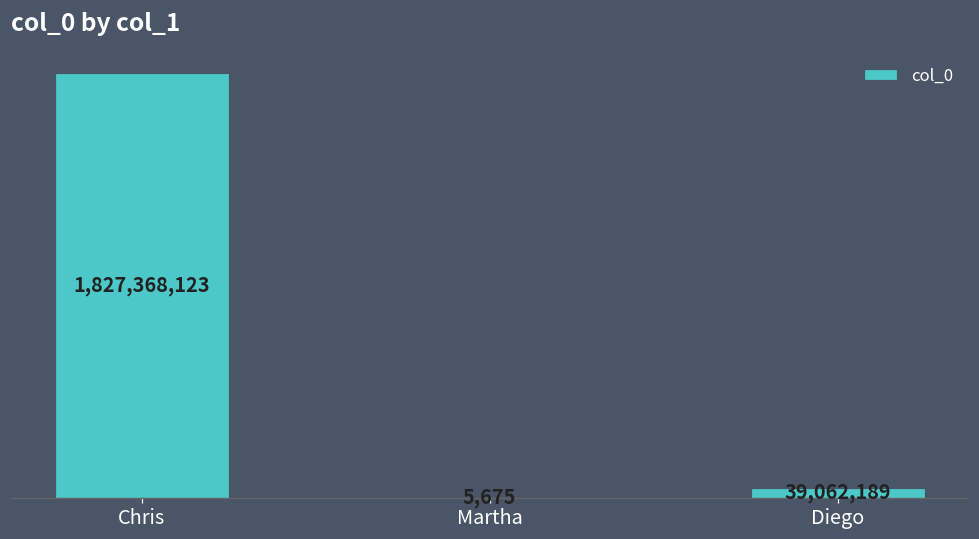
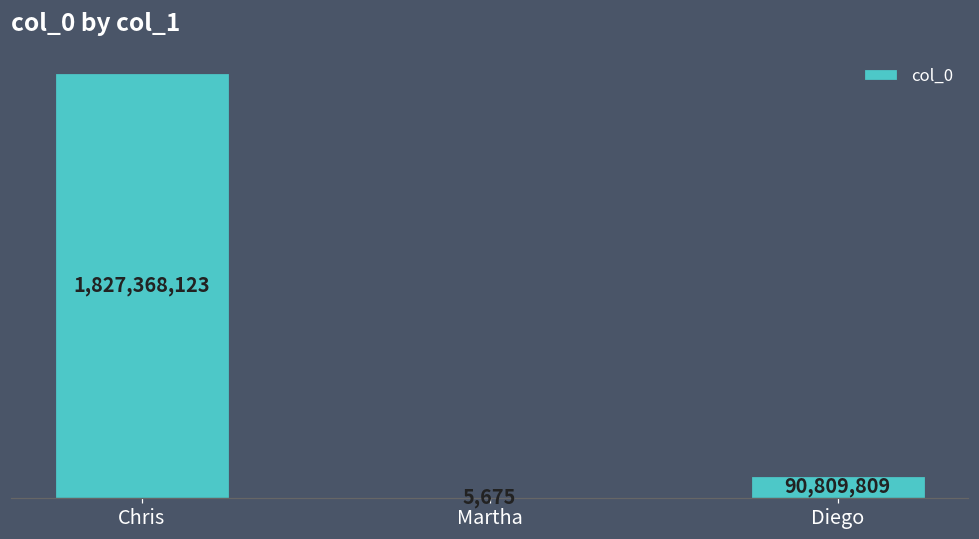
  {
    "Chris": "1,827,368,123",
    "Martha": "5,675",
-   "Diego": "39,062,189"
+   "Diego": "90,809,809"
  }
